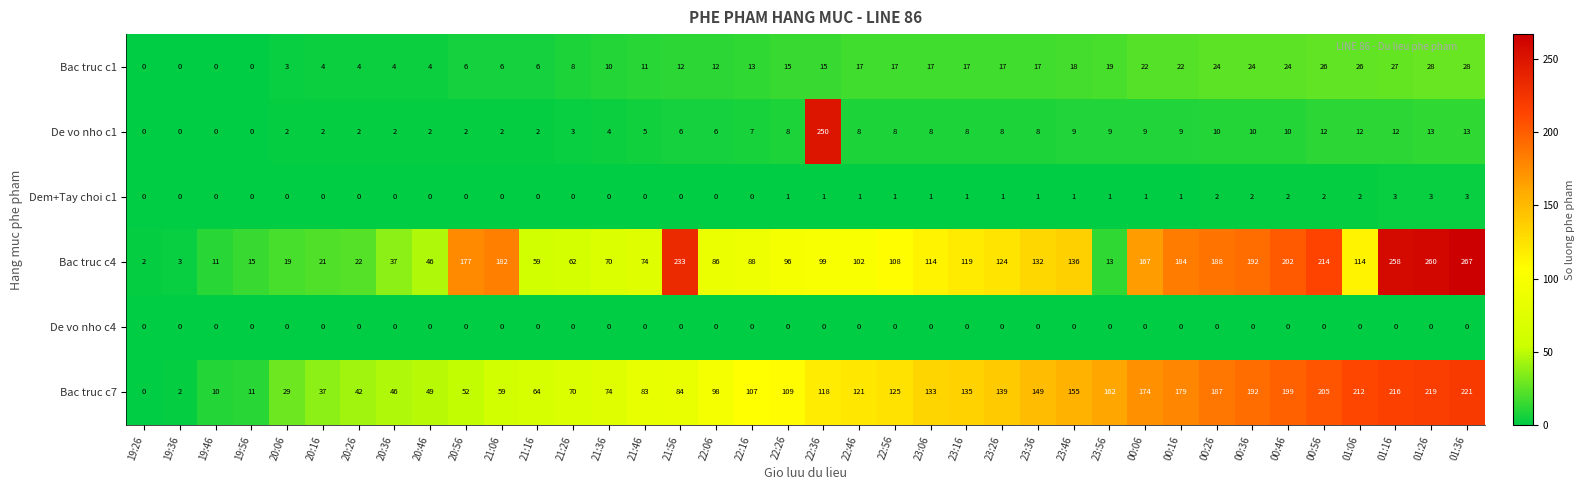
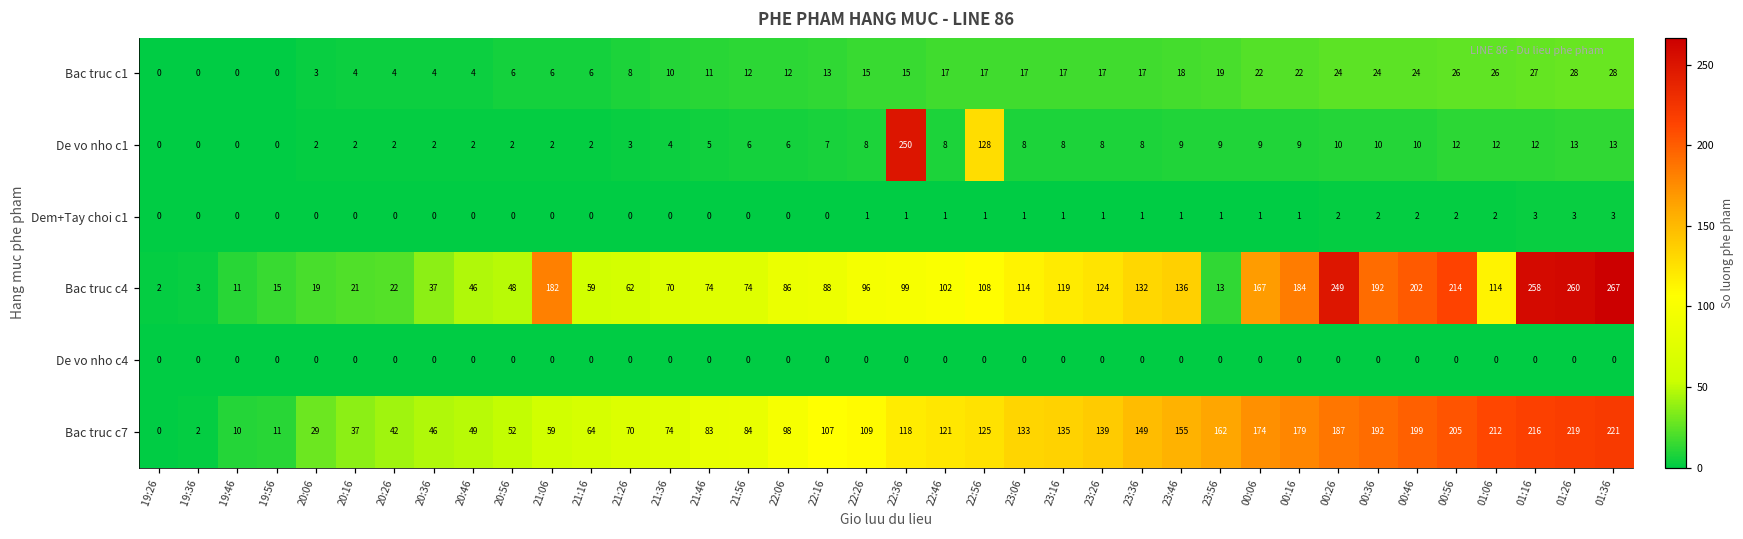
  {
    "De vo nho c1": {
      "19:26": 0,
      "19:36": 0,
      "19:46": 0,
      "19:56": 0,
      "20:06": 2,
      "20:16": 2,
      "20:26": 2,
      "20:36": 2,
      "20:46": 2,
      "20:56": 2,
      "21:06": 2,
      "21:16": 2,
      "21:26": 3,
      "21:36": 4,
      "21:46": 5,
      "21:56": 6,
      "22:06": 6,
      "22:16": 7,
      "22:26": 8,
      "22:36": 250,
      "22:46": 8,
-     "22:56": 8,
+     "22:56": 128,
      "23:06": 8,
      "23:16": 8,
      "23:26": 8,
      "23:36": 8,
      "23:46": 9,
      "23:56": 9,
      "00:06": 9,
      "00:16": 9,
      "00:26": 10,
      "00:36": 10,
      "00:46": 10,
      "00:56": 12,
      "01:06": 12,
      "01:16": 12,
      "01:26": 13,
      "01:36": 13
    },
    "Bac truc c4": {
      "19:26": 2,
      "19:36": 3,
      "19:46": 11,
      "19:56": 15,
      "20:06": 19,
      "20:16": 21,
      "20:26": 22,
      "20:36": 37,
      "20:46": 46,
-     "20:56": 177,
+     "20:56": 48,
      "21:06": 182,
      "21:16": 59,
      "21:26": 62,
      "21:36": 70,
      "21:46": 74,
-     "21:56": 233,
+     "21:56": 74,
      "22:06": 86,
      "22:16": 88,
      "22:26": 96,
      "22:36": 99,
      "22:46": 102,
      "22:56": 108,
      "23:06": 114,
      "23:16": 119,
      "23:26": 124,
      "23:36": 132,
      "23:46": 136,
      "23:56": 13,
      "00:06": 167,
      "00:16": 184,
-     "00:26": 188,
+     "00:26": 249,
      "00:36": 192,
      "00:46": 202,
      "00:56": 214,
      "01:06": 114,
      "01:16": 258,
      "01:26": 260,
      "01:36": 267
    }
  }
